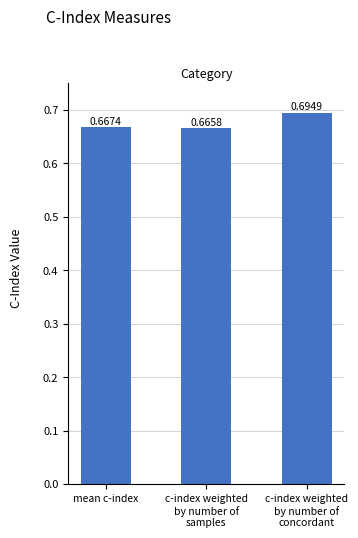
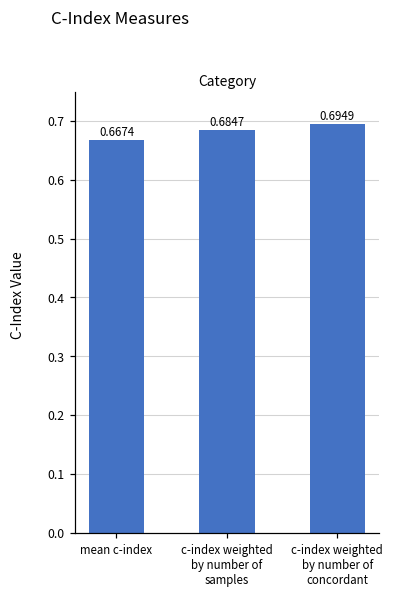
  {
    "mean c-index": 0.6674,
-   "c-index weighted by number of samples": 0.6658,
+   "c-index weighted by number of samples": 0.6847,
    "c-index weighted by number of concordant": 0.6949
  }
